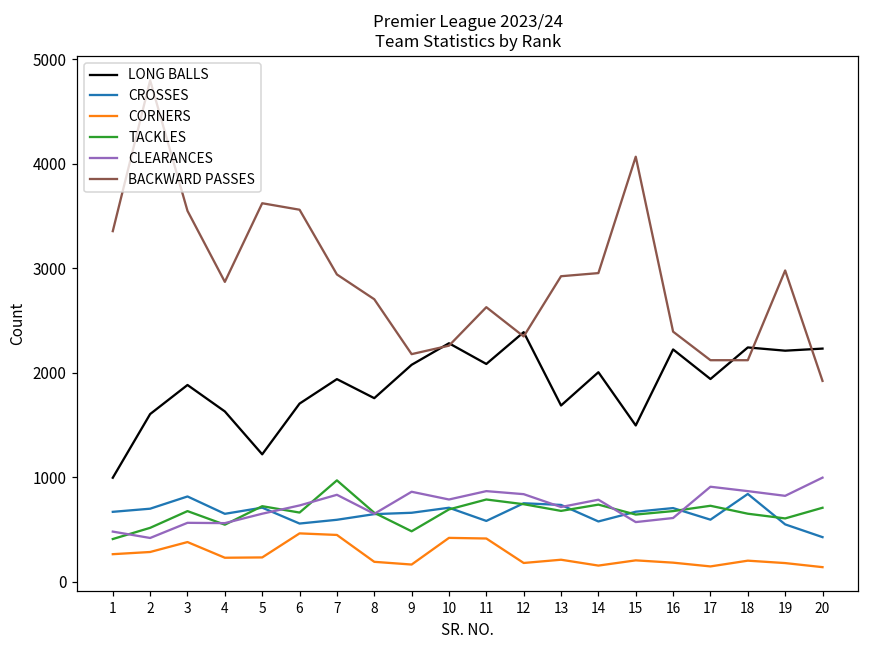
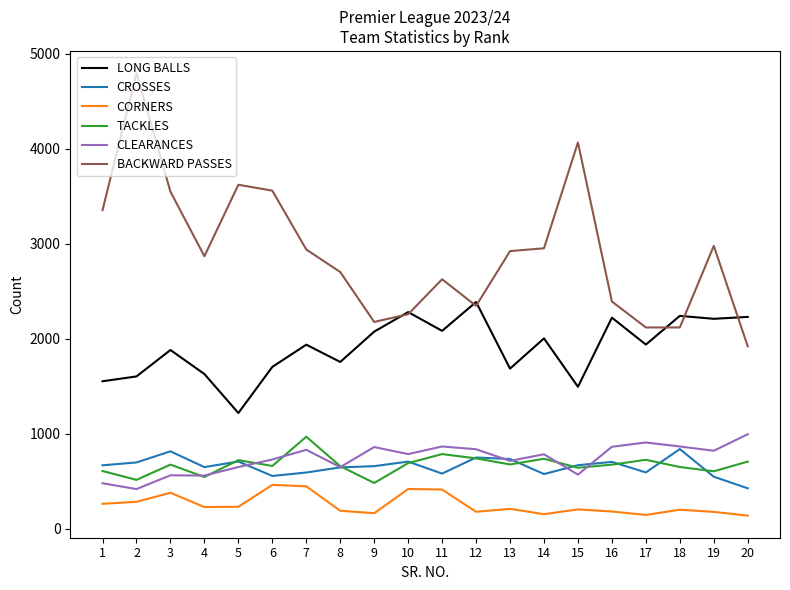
  {
    "LONG BALLS": {
-     "1": 1000,
+     "1": 1600,
      "2": 1600,
      "3": 1900,
      "4": 1600,
      "5": 1200,
      "6": 1700,
      "7": 1900,
      "8": 1800,
      "9": 2100,
      "11": 2100,
      "12": 2400,
      "13": 1700,
      "14": 2000,
      "15": 1500,
      "16": 2200,
      "17": 1900,
      "18": 2200,
      "19": 2200,
      "20": 2200
    },
    "CROSSES": {
      "1": 700,
      "2": 700,
      "3": 800,
      "4": 700,
      "6": 600,
      "7": 600,
      "9": 700,
      "11": 600,
      "14": 600,
      "15": 700,
      "16": 700,
      "17": 600,
      "19": 600,
      "20": 400
    },
    "CORNERS": {
      "1": 300,
      "2": 300,
      "3": 400,
      "4": 200,
      "5": 200,
      "6": 500,
      "7": 400,
      "8": 200,
      "9": 200,
      "10": 400,
      "11": 400,
      "12": 200,
      "13": 200,
      "14": 200,
      "15": 200,
      "16": 200,
      "17": 100,
      "18": 200,
      "19": 200,
      "20": 100
    },
    "TACKLES": {
-     "1": 400,
+     "1": 600,
      "2": 500,
      "3": 700,
      "6": 700,
      "7": 1000,
      "9": 500,
      "11": 800,
      "13": 700,
      "14": 700,
      "15": 600,
      "16": 700,
      "17": 700,
      "18": 700,
      "19": 600,
      "20": 700
    },
    "CLEARANCES": {
      "1": 500,
      "2": 400,
      "3": 600,
      "5": 700,
      "6": 700,
      "7": 800,
      "9": 900,
      "10": 800,
      "11": 900,
      "12": 800,
      "14": 800,
      "15": 600,
-     "16": 600,
+     "16": 900,
      "17": 900,
      "19": 800,
      "20": 1000
    },
    "BACKWARD PASSES": {
      "1": 3400,
      "3": 3500,
      "4": 2900,
      "5": 3600,
      "6": 3600,
      "7": 2900,
      "8": 2700,
      "9": 2200,
      "11": 2600,
      "12": 2300,
      "13": 2900,
      "14": 3000,
      "15": 4100,
      "16": 2400,
      "17": 2100,
      "18": 2100,
      "19": 3000,
      "20": 1900
    }
  }
